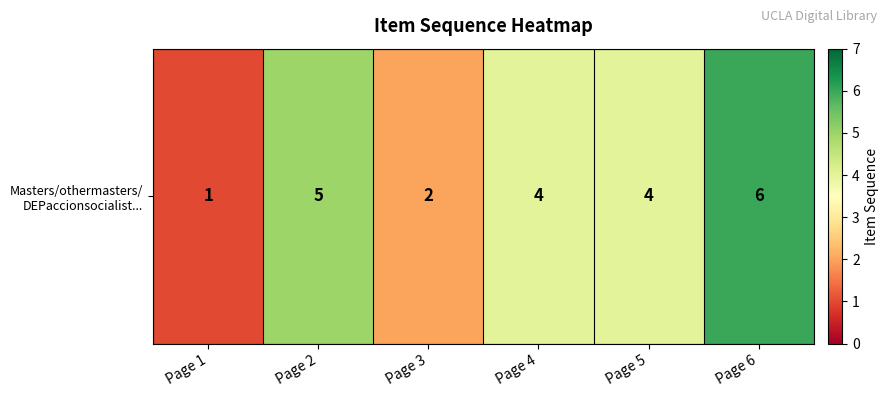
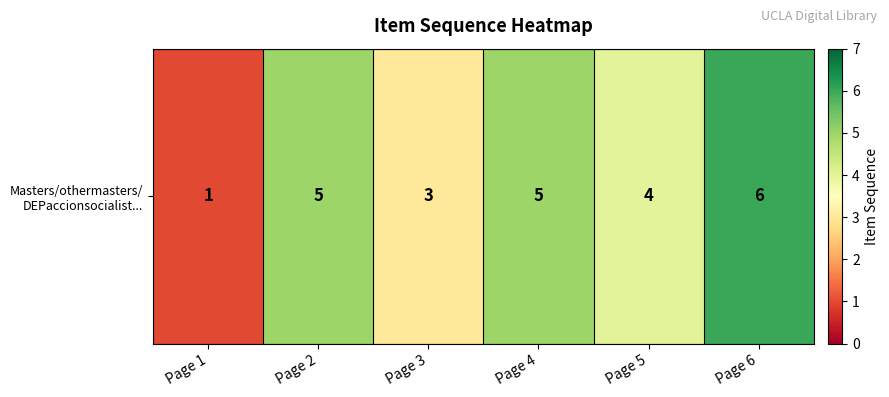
  {
    "Masters/othermasters/ DEPaccionsocialist...": {
      "Page 1": 1,
      "Page 2": 5,
-     "Page 3": 2,
-     "Page 4": 4,
+     "Page 3": 3,
+     "Page 4": 5,
      "Page 5": 4,
      "Page 6": 6
    }
  }
